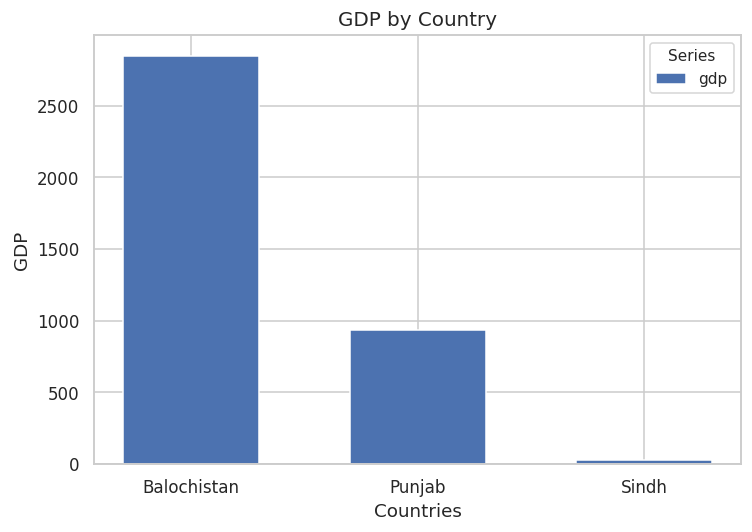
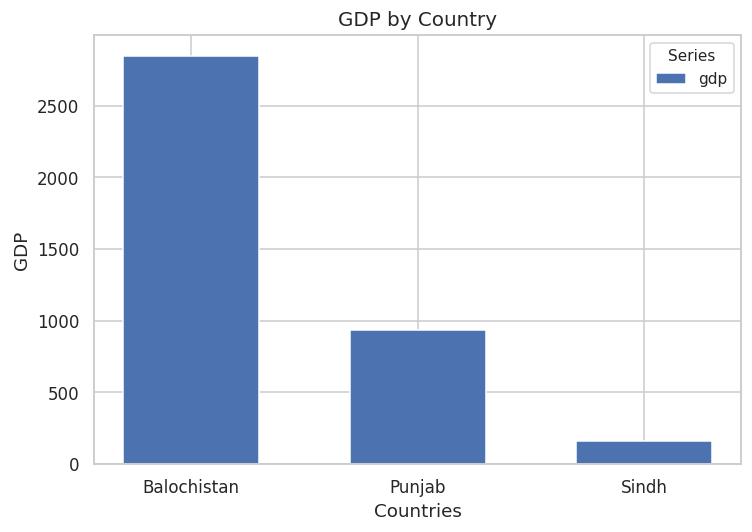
  {
    "Balochistan": 2850,
    "Punjab": 940,
-   "Sindh": 30
+   "Sindh": 160
  }
